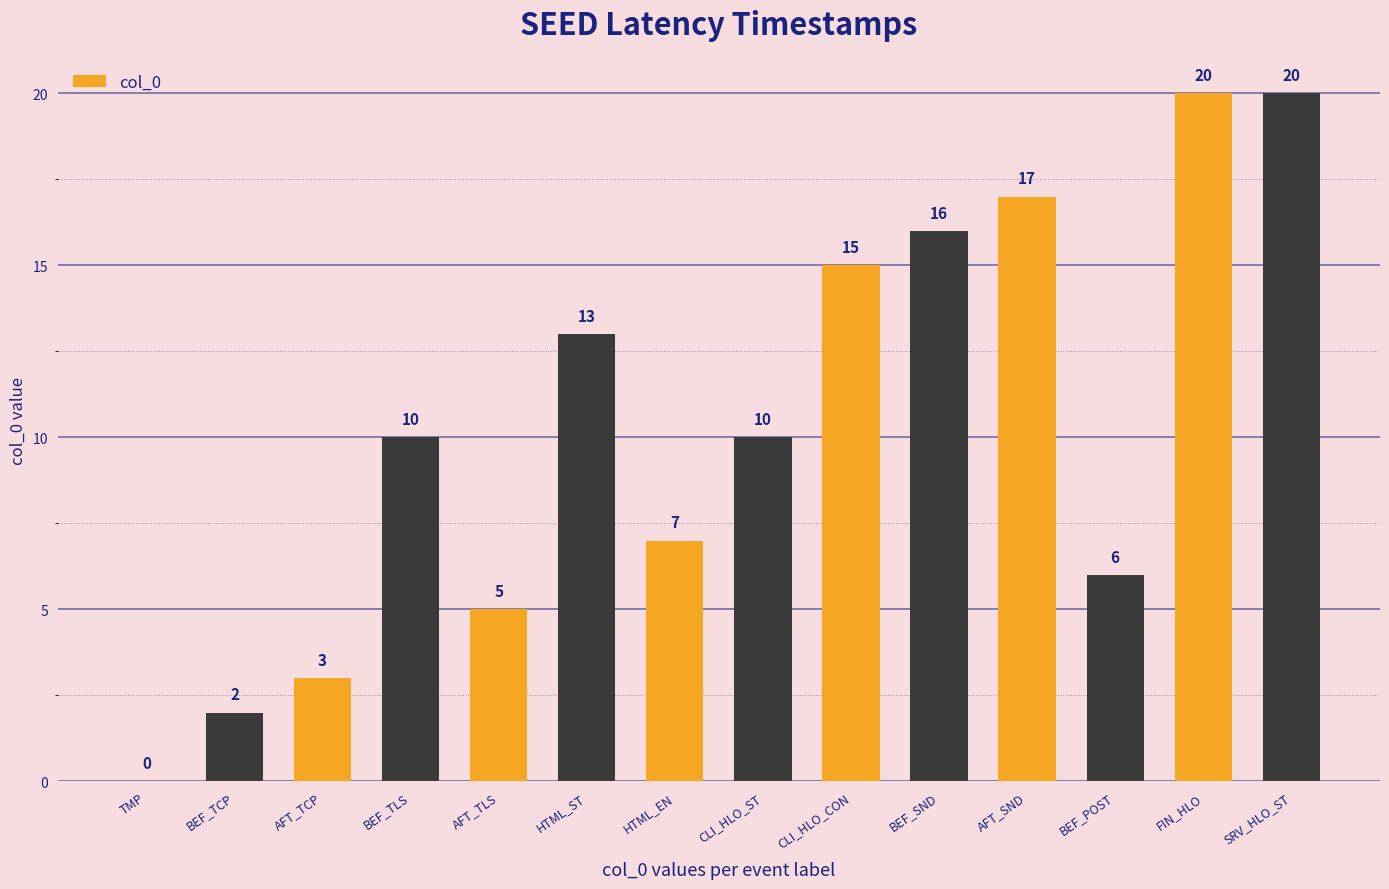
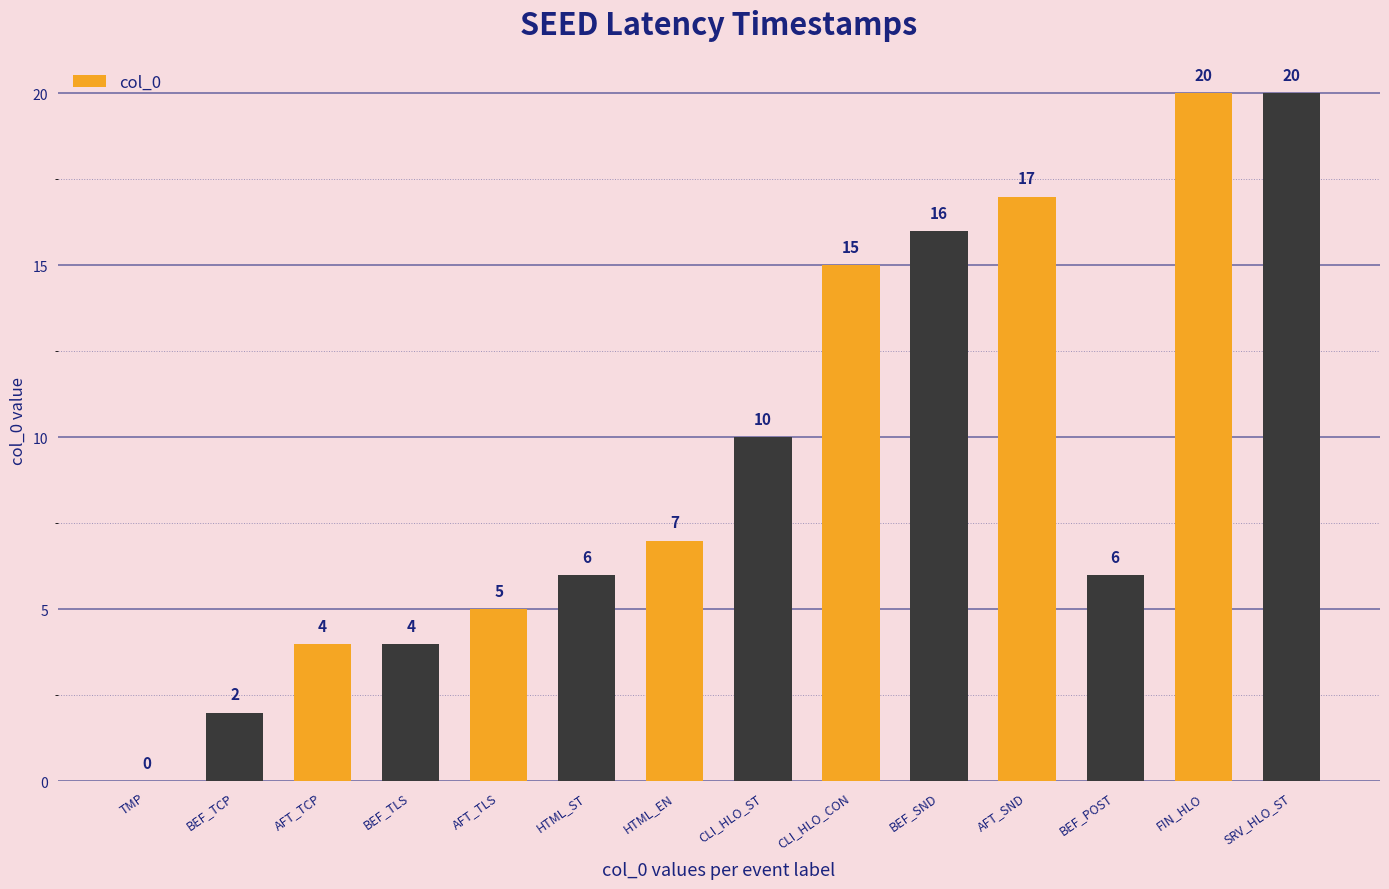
  {
    "TMP": 0,
    "BEF_TCP": 2,
-   "AFT_TCP": 3,
-   "BEF_TLS": 10,
+   "AFT_TCP": 4,
+   "BEF_TLS": 4,
    "AFT_TLS": 5,
-   "HTML_ST": 13,
+   "HTML_ST": 6,
    "HTML_EN": 7,
    "CLI_HLO_ST": 10,
    "CLI_HLO_CON": 15,
    "BEF_SND": 16,
    "AFT_SND": 17,
    "BEF_POST": 6,
    "FIN_HLO": 20,
    "SRV_HLO_ST": 20
  }
